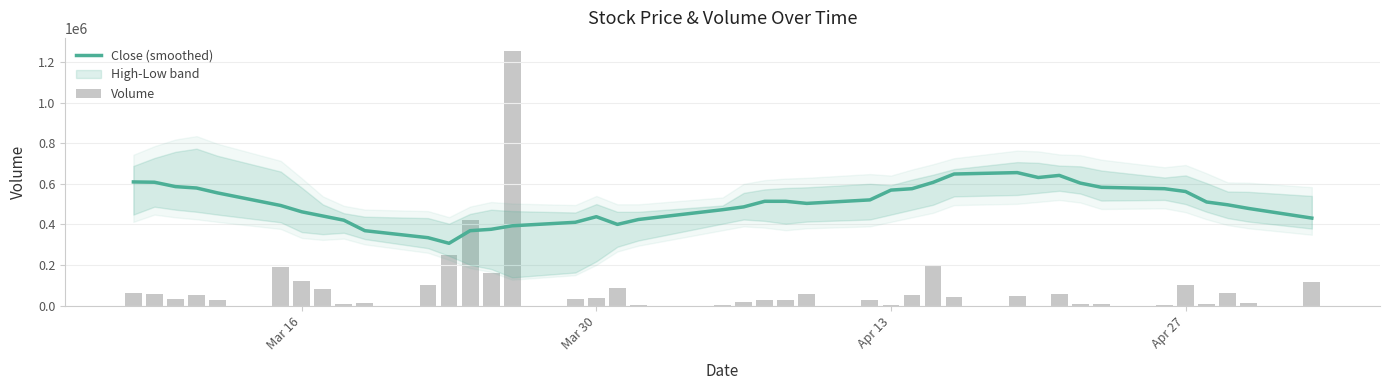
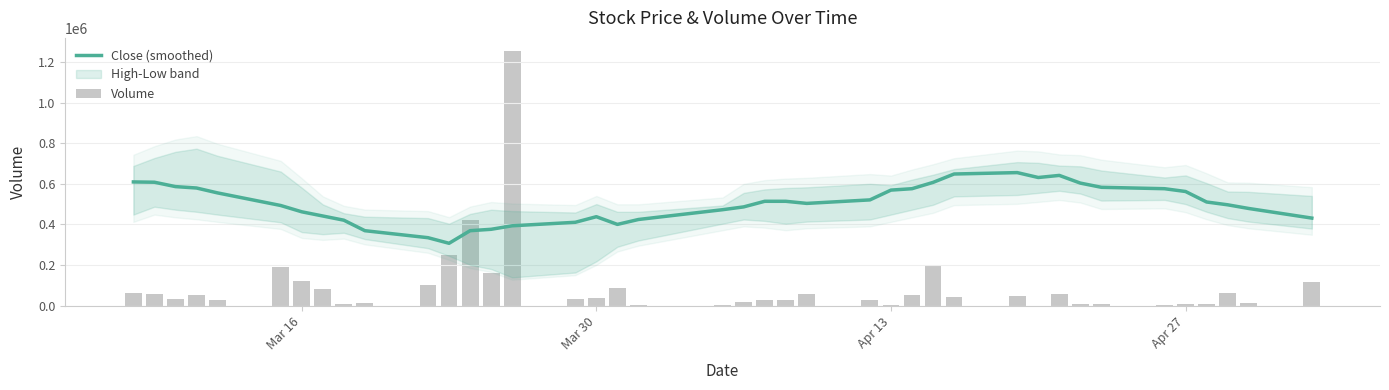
  {
    "Volume": {
      "Mar 16": 120000,
      "Mar 30": 40000,
-     "Apr 27": 100000
+     "Apr 27": 10000
    }
  }
